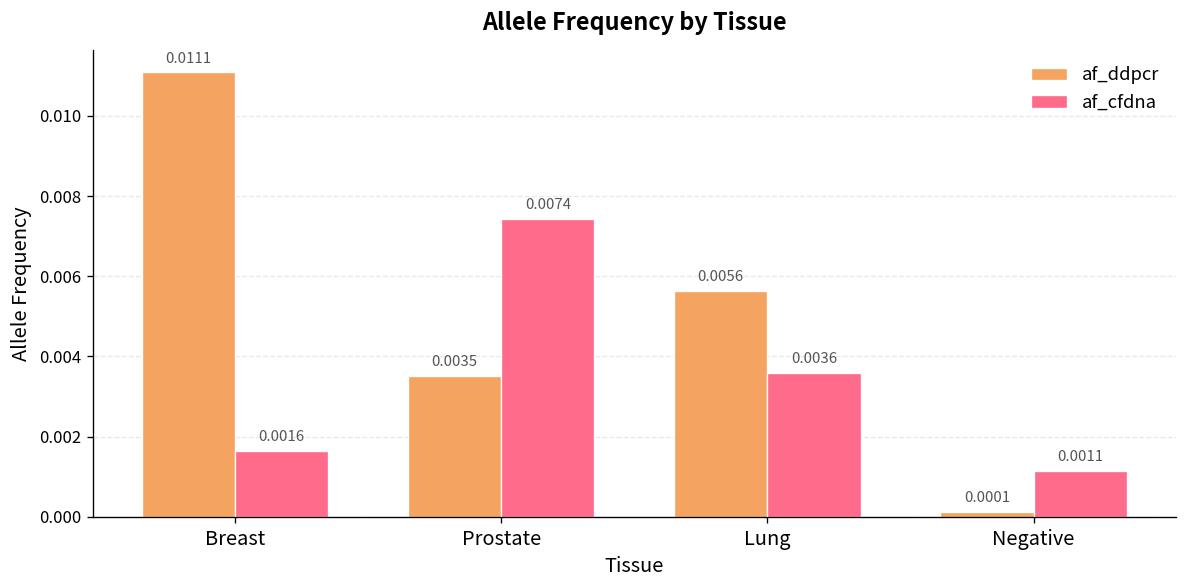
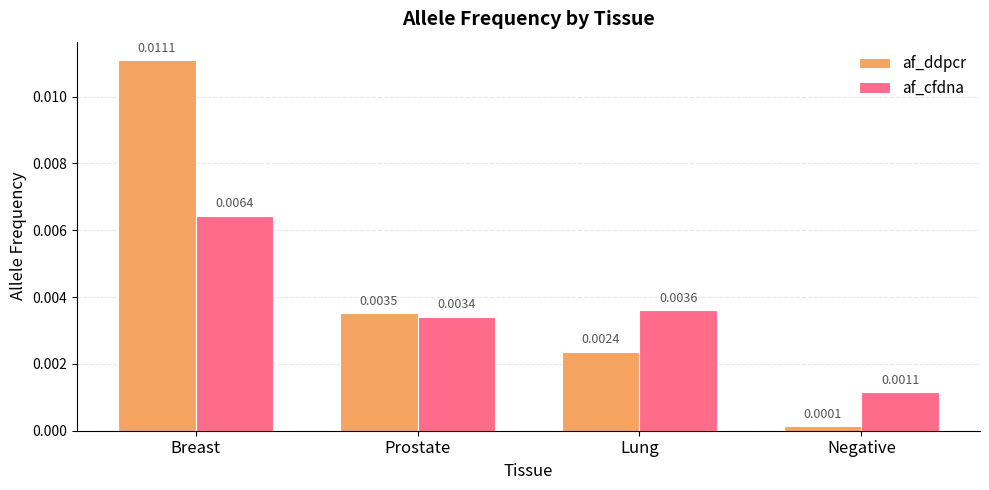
  {
    "af_ddpcr": {
      "Breast": 0.0111,
      "Prostate": 0.0035,
-     "Lung": 0.0056,
+     "Lung": 0.0024,
      "Negative": 0.0001
    },
    "af_cfdna": {
-     "Breast": 0.0016,
-     "Prostate": 0.0074,
+     "Breast": 0.0064,
+     "Prostate": 0.0034,
      "Lung": 0.0036,
      "Negative": 0.0011
    }
  }
